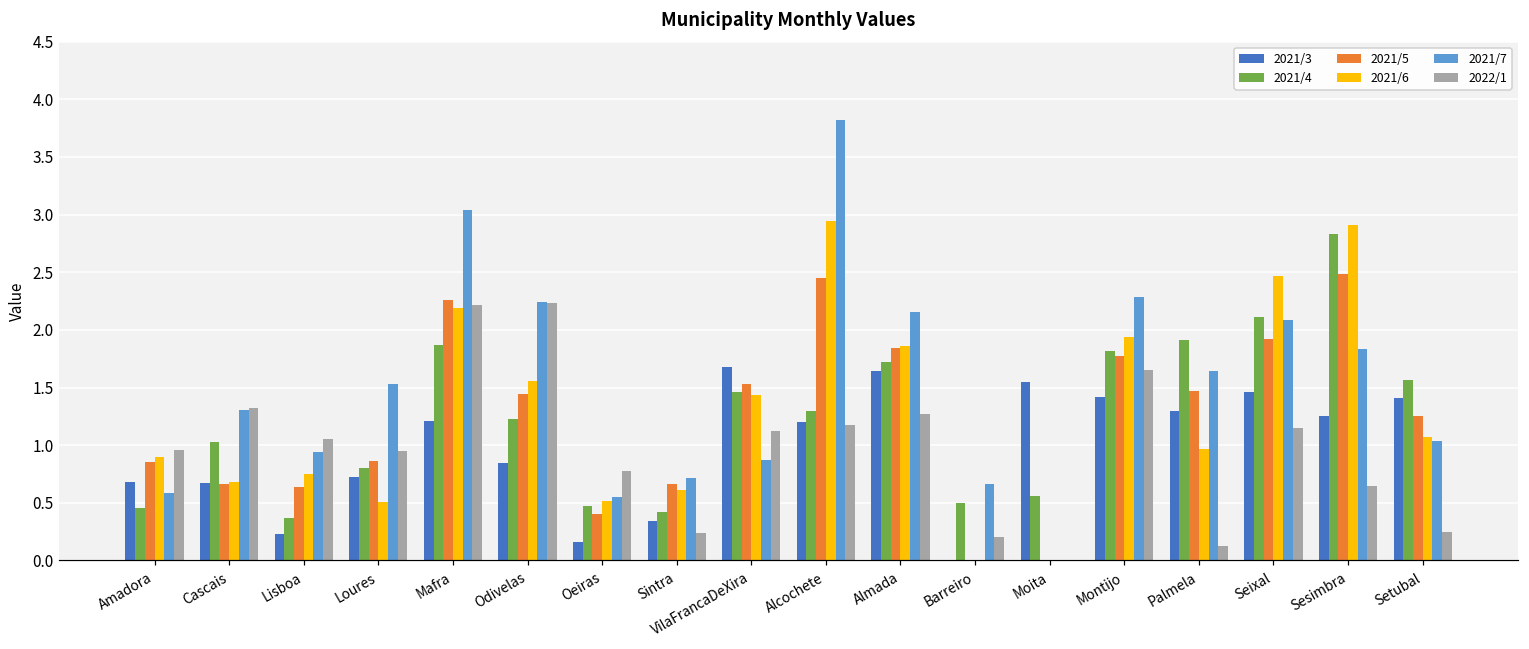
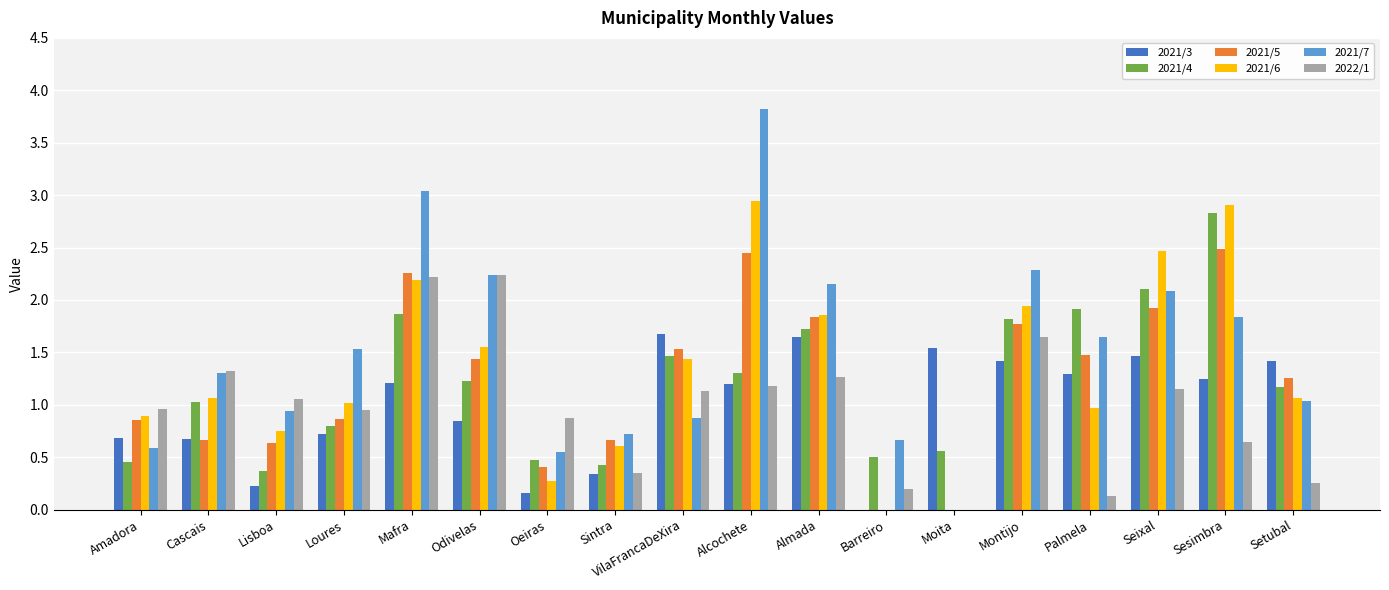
  {
    "2021/4": {
      "Amadora": 0.45,
      "Cascais": 1.03,
      "Lisboa": 0.37,
      "Loures": 0.80,
      "Mafra": 1.87,
      "Odivelas": 1.23,
      "Oeiras": 0.47,
      "Sintra": 0.42,
      "VilaFrancaDeXira": 1.46,
      "Alcochete": 1.30,
      "Almada": 1.72,
      "Barreiro": 0.50,
      "Moita": 0.56,
      "Montijo": 1.82,
      "Palmela": 1.91,
      "Seixal": 2.11,
      "Sesimbra": 2.83,
-     "Setubal": 1.57
+     "Setubal": 1.17
    },
    "2021/5": {
      "Amadora": 0.86,
      "Cascais": 0.67,
      "Lisboa": 0.64,
      "Loures": 0.87,
      "Mafra": 2.26,
      "Odivelas": 1.44,
      "Oeiras": 0.40,
      "Sintra": 0.66,
      "VilaFrancaDeXira": 1.53,
      "Alcochete": 2.45,
      "Almada": 1.84,
      "Barreiro": 0.00,
      "Moita": 0.00,
      "Montijo": 1.77,
      "Palmela": 1.47,
      "Seixal": 1.92,
      "Sesimbra": 2.49,
      "Setubal": 1.26
    },
    "2021/6": {
      "Amadora": 0.90,
-     "Cascais": 0.68,
+     "Cascais": 1.07,
      "Lisboa": 0.75,
-     "Loures": 0.51,
+     "Loures": 1.02,
      "Mafra": 2.19,
      "Odivelas": 1.55,
-     "Oeiras": 0.52,
+     "Oeiras": 0.28,
      "Sintra": 0.61,
      "VilaFrancaDeXira": 1.44,
      "Alcochete": 2.95,
      "Almada": 1.86,
      "Barreiro": 0.00,
      "Moita": 0.00,
      "Montijo": 1.94,
      "Palmela": 0.97,
      "Seixal": 2.47,
      "Sesimbra": 2.91,
      "Setubal": 1.07
    },
    "2022/1": {
      "Amadora": 0.96,
      "Cascais": 1.33,
      "Lisboa": 1.06,
      "Loures": 0.95,
      "Mafra": 2.22,
      "Odivelas": 2.23,
-     "Oeiras": 0.77,
-     "Sintra": 0.24,
+     "Oeiras": 0.88,
+     "Sintra": 0.35,
      "VilaFrancaDeXira": 1.13,
      "Alcochete": 1.18,
      "Almada": 1.27,
      "Barreiro": 0.20,
      "Moita": 0.00,
      "Montijo": 1.65,
      "Palmela": 0.13,
      "Seixal": 1.15,
      "Sesimbra": 0.65,
      "Setubal": 0.25
    }
  }
